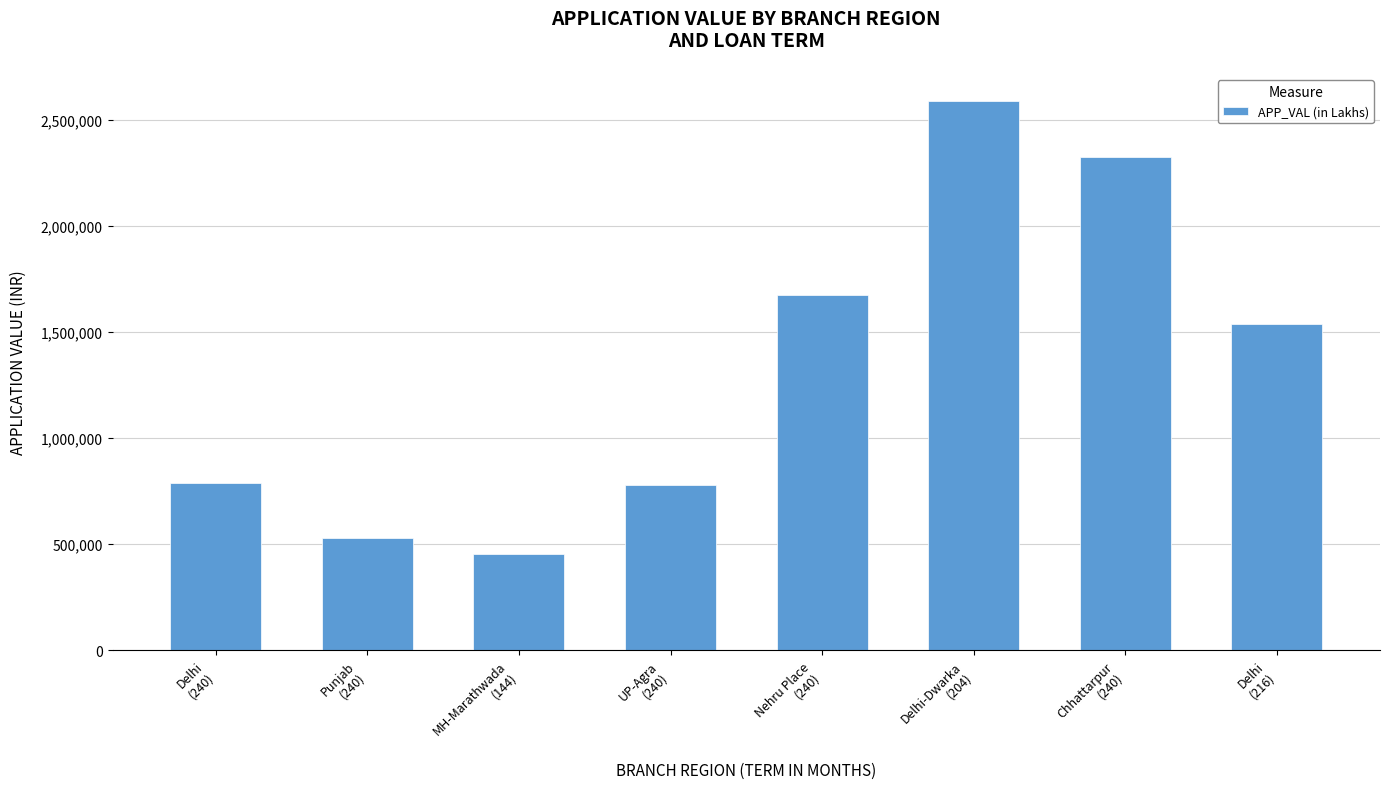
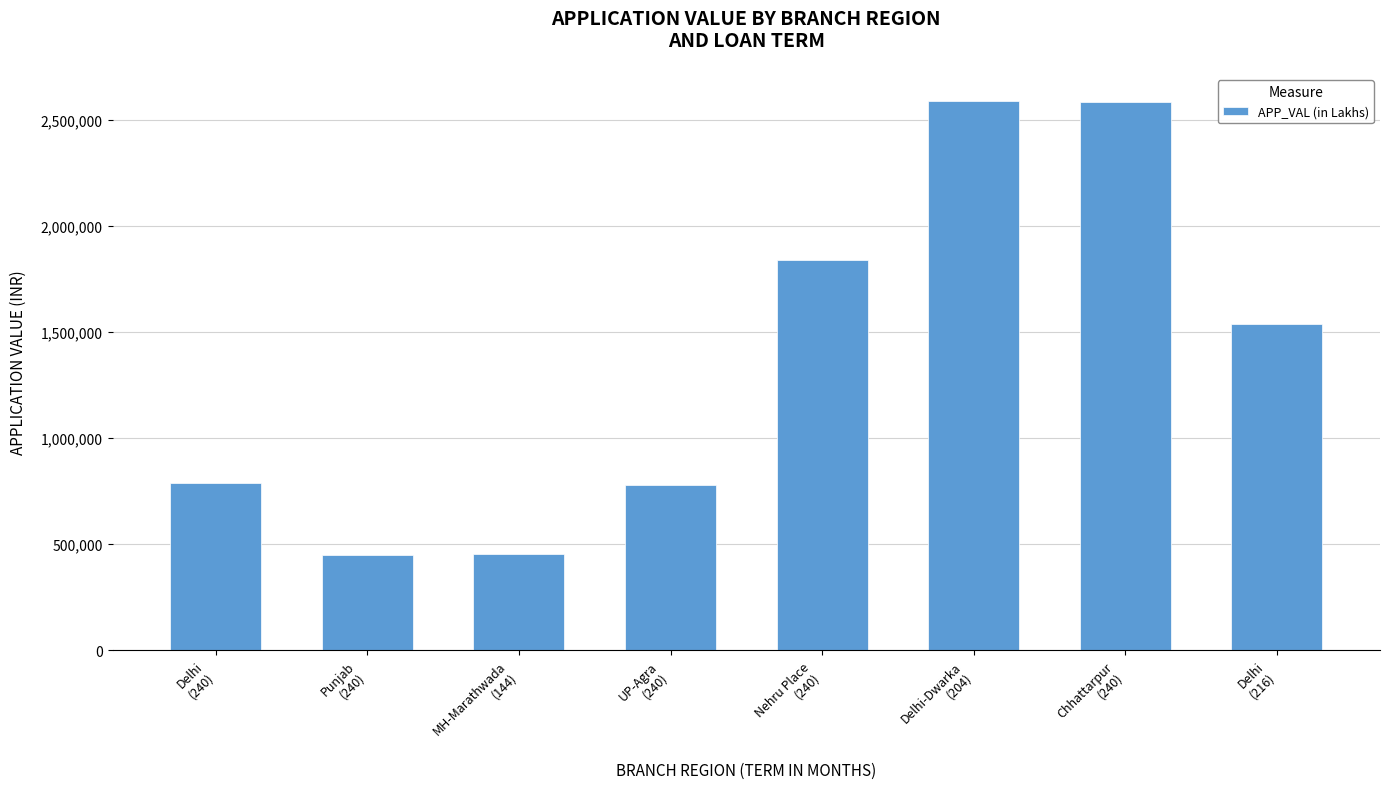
  {
    "Delhi (240)": "790,000",
-   "Punjab (240)": "530,000",
+   "Punjab (240)": "450,000",
    "MH-Marathwada (144)": "450,000",
    "UP-Agra (240)": "780,000",
-   "Nehru Place (240)": "1,670,000",
+   "Nehru Place (240)": "1,840,000",
    "Delhi-Dwarka (204)": "2,590,000",
-   "Chhattarpur (240)": "2,330,000",
+   "Chhattarpur (240)": "2,580,000",
    "Delhi (216)": "1,540,000"
  }
